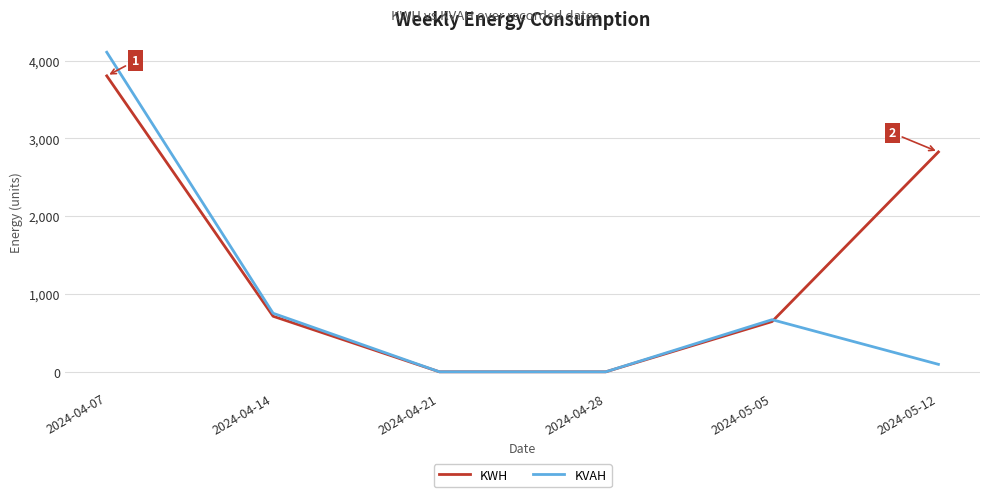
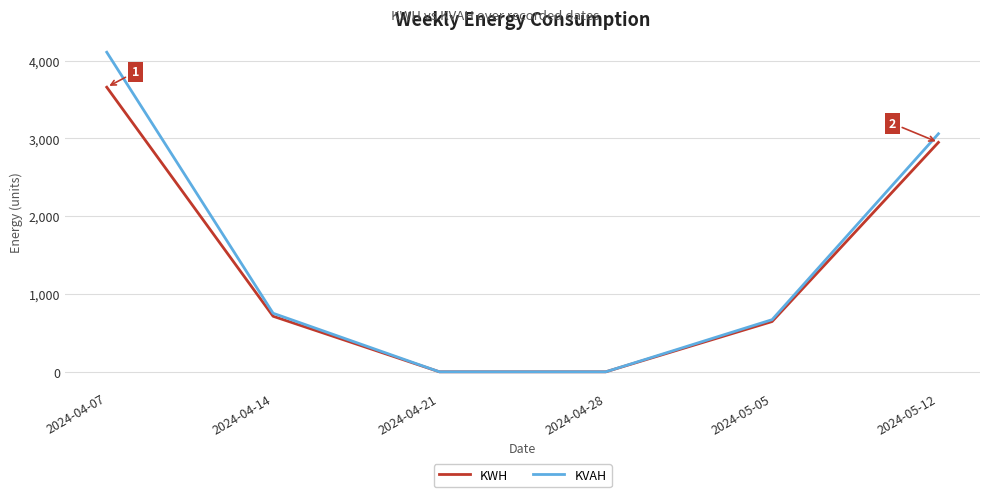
  {
    "KWH": {
-     "2024-04-07": "3,800",
+     "2024-04-07": "3,700",
      "2024-04-14": "700",
-     "2024-05-12": "2,800"
+     "2024-05-12": "2,900"
    },
    "KVAH": {
      "2024-04-07": "4,100",
      "2024-04-14": "800",
-     "2024-05-12": "100"
+     "2024-05-12": "3,100"
    }
  }
